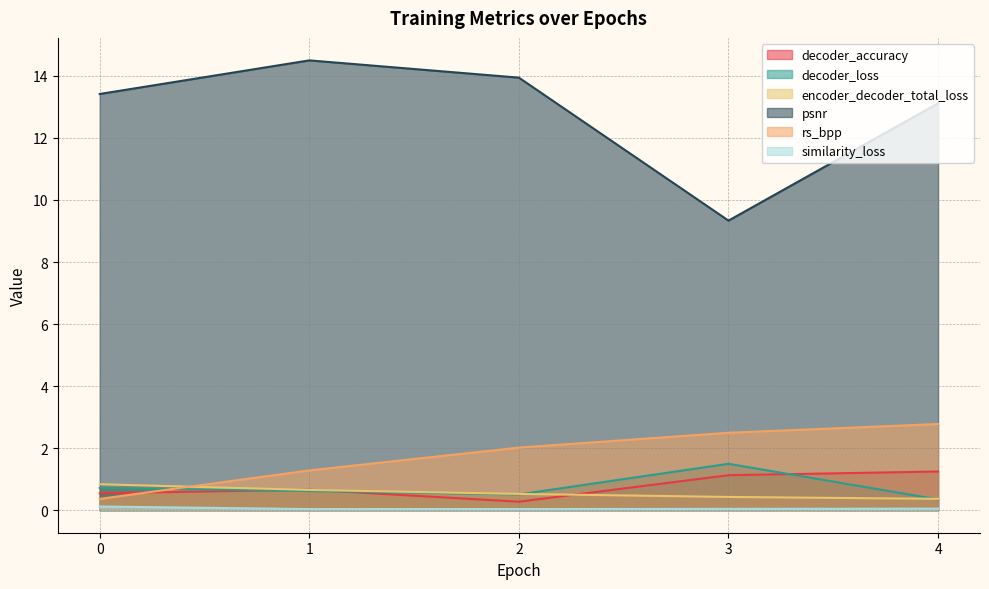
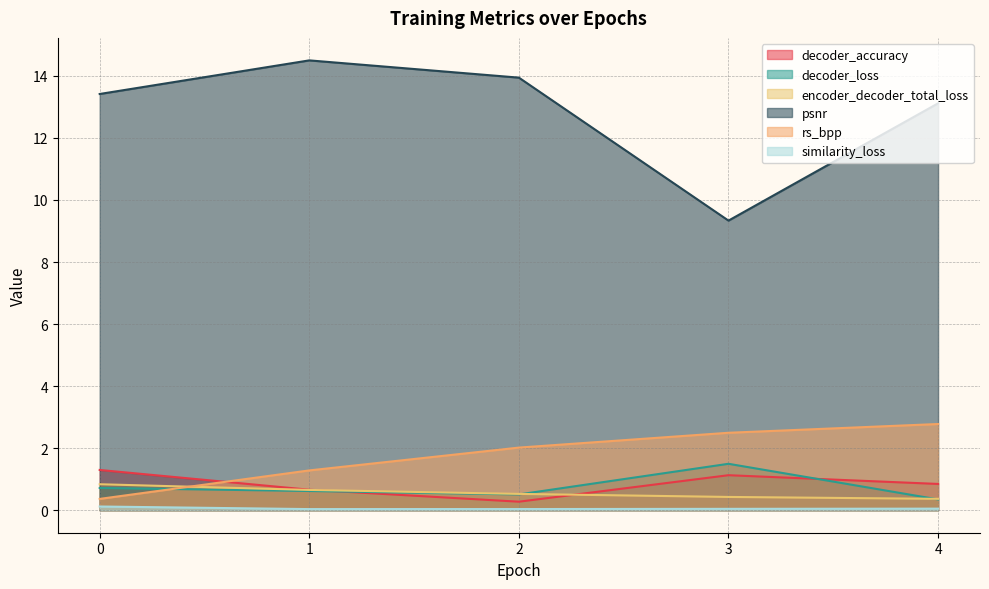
  {
    "decoder_accuracy": {
-     "0": 0.5,
+     "0": 1.3,
      "2": 0.3,
      "3": 1.1,
-     "4": 1.2
+     "4": 0.8
    },
    "decoder_loss": {
      "0": 0.7,
      "3": 1.5
    },
    "psnr": {
      "0": 13.4,
      "1": 14.5,
      "2": 13.9,
      "3": 9.3
    },
    "similarity_loss": {
      "0": 0.1,
      "1": 0.0,
      "2": 0.0,
      "3": 0.0,
      "4": 0.1
    }
  }
